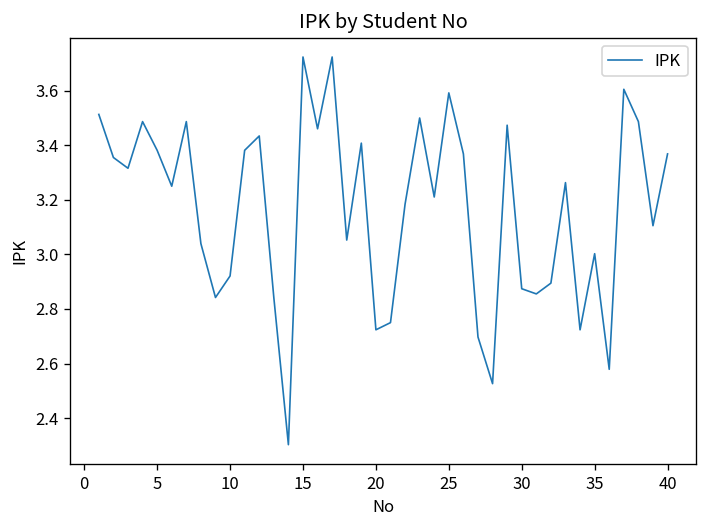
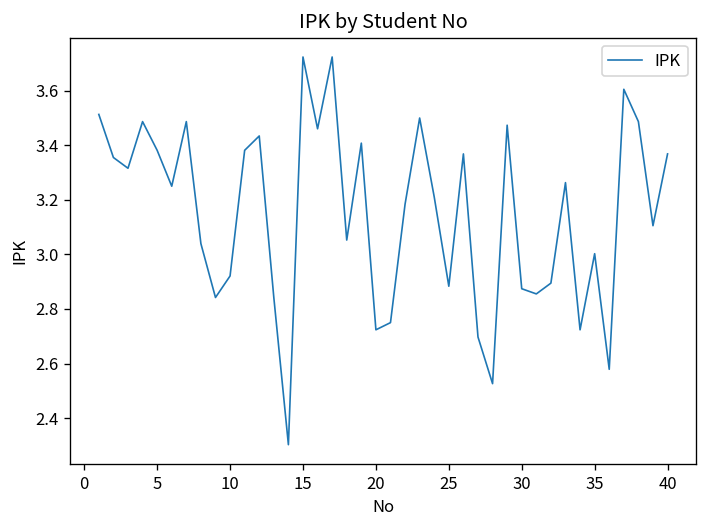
  {
    "5": 3.38,
    "10": 2.92,
    "15": 3.72,
    "20": 2.72,
-   "25": 3.59,
+   "25": 2.88,
    "30": 2.87,
    "35": 3.00,
    "40": 3.37
  }
